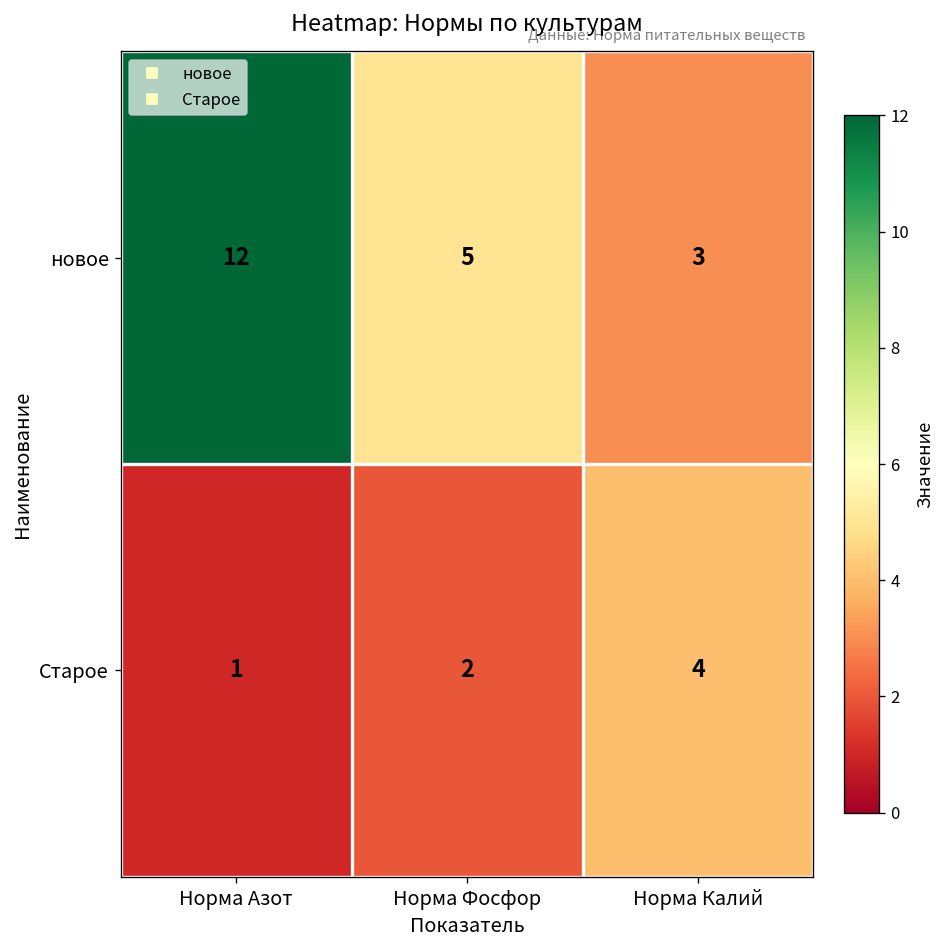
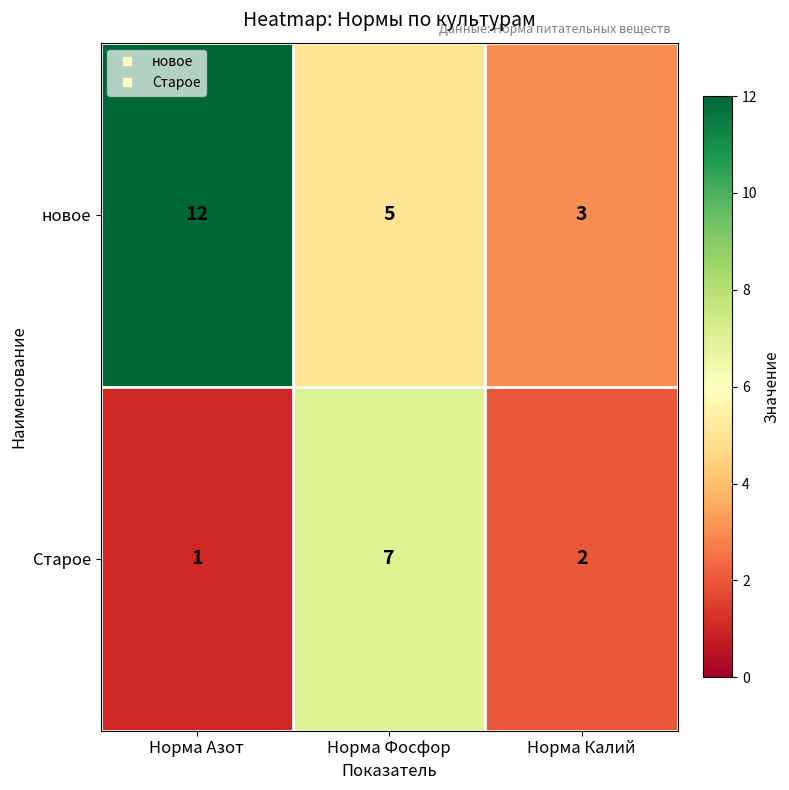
  {
    "новое": {
      "Норма Азот": 12,
      "Норма Фосфор": 5,
      "Норма Калий": 3
    },
    "Старое": {
      "Норма Азот": 1,
-     "Норма Фосфор": 2,
-     "Норма Калий": 4
+     "Норма Фосфор": 7,
+     "Норма Калий": 2
    }
  }
